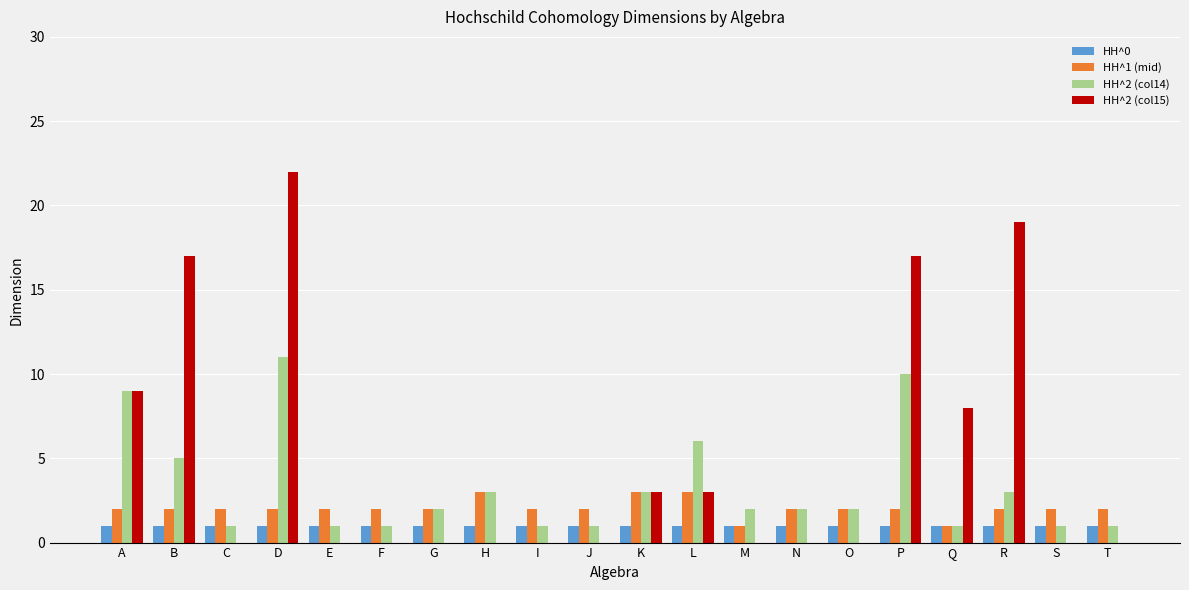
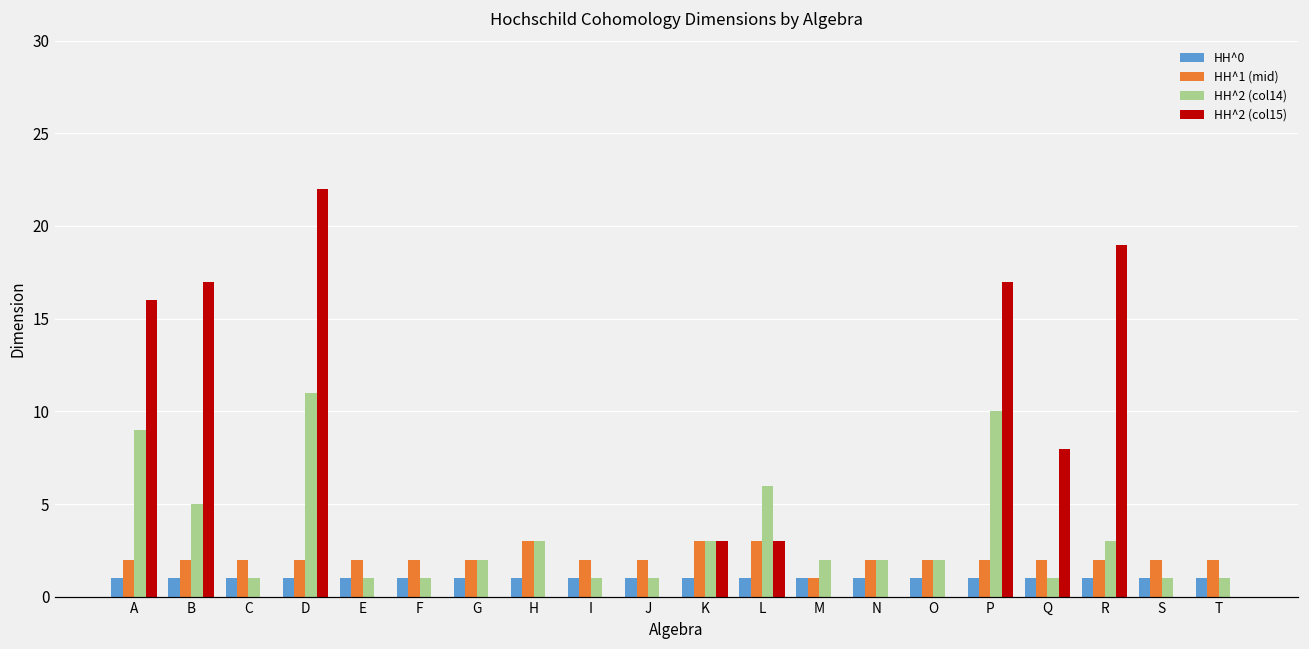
  {
    "HH^0": {
      "A": 1,
      "B": 1,
      "C": 1,
      "D": 1,
      "E": 1,
      "F": 1,
      "G": 1,
      "H": 1,
      "I": 1,
      "J": 1,
      "K": 1,
      "L": 1,
      "M": 1,
      "N": 1,
      "O": 1,
      "P": 1,
      "Q": 1,
      "R": 1,
      "S": 1,
      "T": 1
    },
    "HH^1 (mid)": {
      "A": 2,
      "B": 2,
      "C": 2,
      "D": 2,
      "E": 2,
      "F": 2,
      "G": 2,
      "H": 3,
      "I": 2,
      "J": 2,
      "K": 3,
      "L": 3,
      "M": 1,
      "N": 2,
      "O": 2,
      "P": 2,
-     "Q": 1,
+     "Q": 2,
      "R": 2,
      "S": 2,
      "T": 2
    },
    "HH^2 (col14)": {
      "A": 9,
      "B": 5,
      "C": 1,
      "D": 11,
      "E": 1,
      "F": 1,
      "G": 2,
      "H": 3,
      "I": 1,
      "J": 1,
      "K": 3,
      "L": 6,
      "M": 2,
      "N": 2,
      "O": 2,
      "P": 10,
      "Q": 1,
      "R": 3,
      "S": 1,
      "T": 1
    },
    "HH^2 (col15)": {
-     "A": 9,
+     "A": 16,
      "B": 17,
      "C": 0,
      "D": 22,
      "E": 0,
      "F": 0,
      "G": 0,
      "H": 0,
      "I": 0,
      "J": 0,
      "K": 3,
      "L": 3,
      "M": 0,
      "N": 0,
      "O": 0,
      "P": 17,
      "Q": 8,
      "R": 19,
      "S": 0,
      "T": 0
    }
  }
